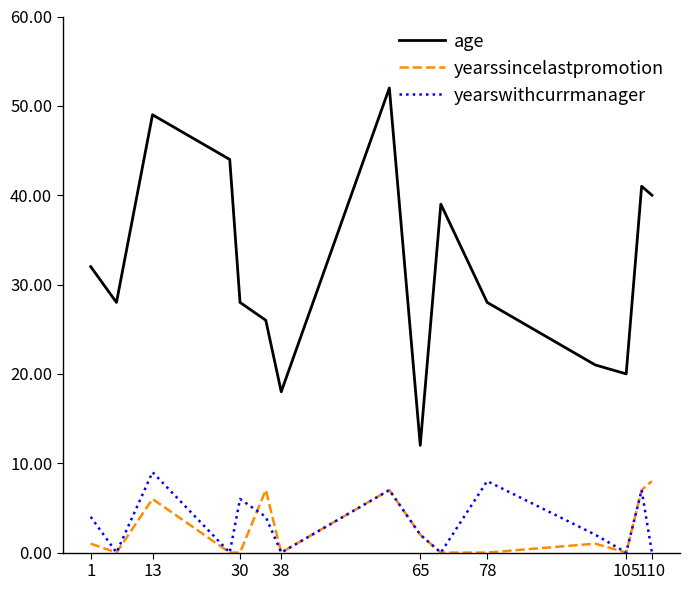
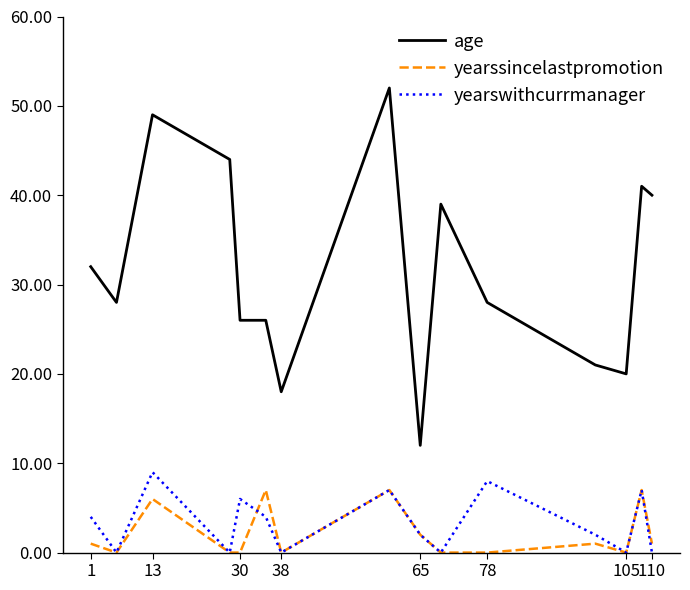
  {
    "age": {
      "1": 32,
      "13": 49,
-     "30": 28,
+     "30": 26,
      "38": 18,
      "65": 12,
      "78": 28,
      "105": 20,
      "110": 40
    },
    "yearssincelastpromotion": {
      "1": 1,
      "13": 6,
      "30": 0,
      "78": 0,
-     "110": 8
+     "110": 1
    },
    "yearswithcurrmanager": {
      "1": 4,
      "13": 9,
      "30": 6,
      "78": 8,
      "110": 0
    }
  }
